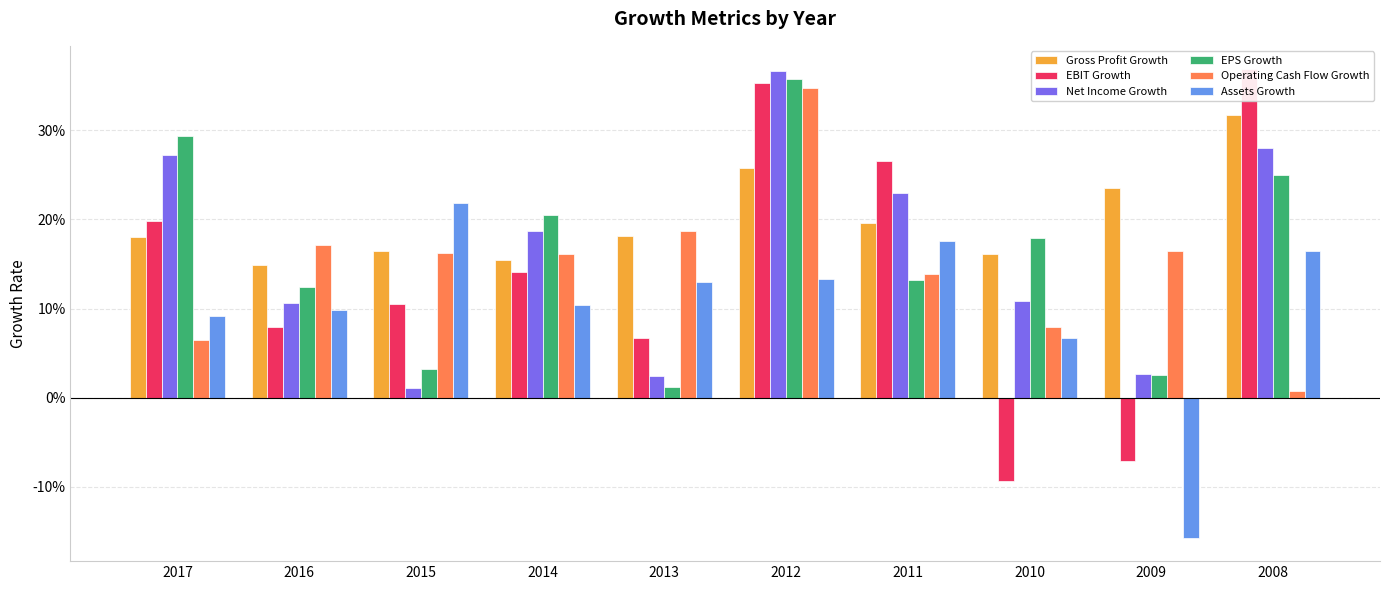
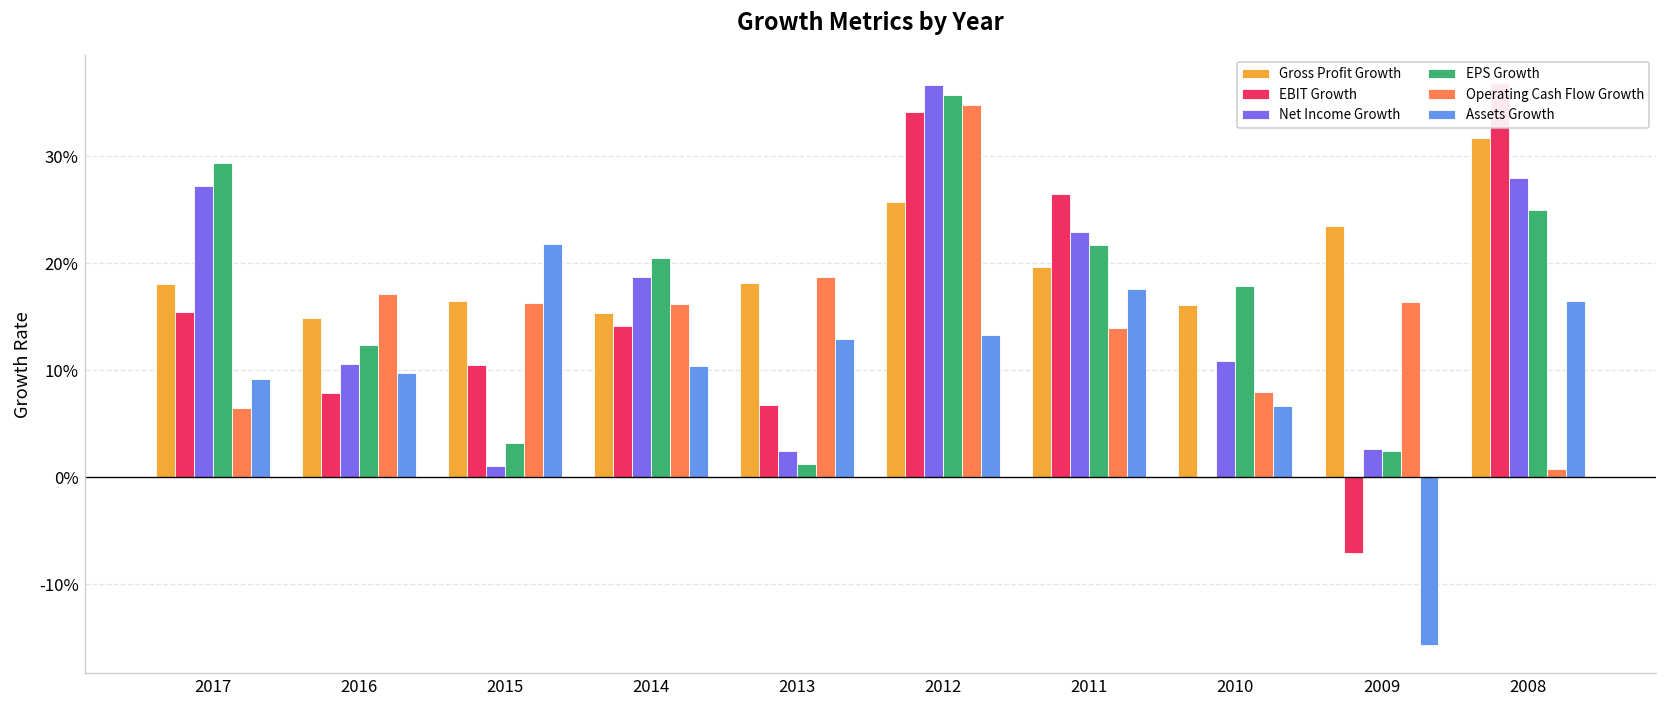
  {
    "EBIT Growth": {
-     "2017": "20%",
+     "2017": "15%",
      "2016": "8%",
      "2015": "11%",
      "2014": "14%",
      "2013": "7%",
-     "2012": "35%",
+     "2012": "34%",
      "2011": "27%",
-     "2010": "-9%",
+     "2010": "0%",
      "2009": "-7%"
    },
    "EPS Growth": {
      "2017": "29%",
      "2016": "12%",
      "2015": "3%",
      "2014": "21%",
      "2013": "1%",
      "2012": "36%",
-     "2011": "13%",
+     "2011": "22%",
      "2010": "18%",
      "2009": "3%",
      "2008": "25%"
    }
  }
